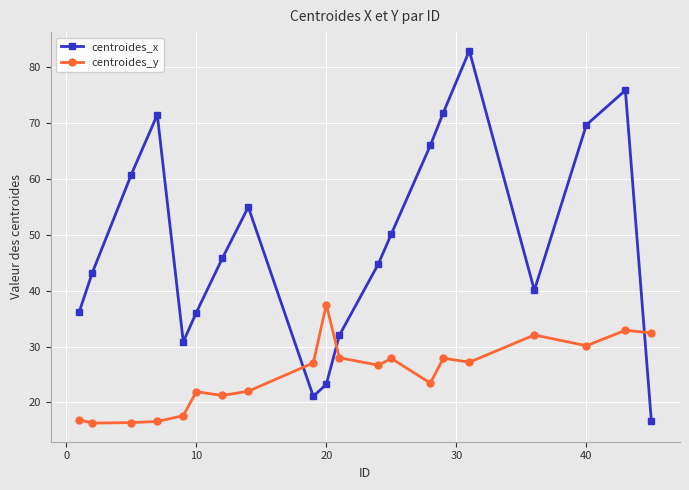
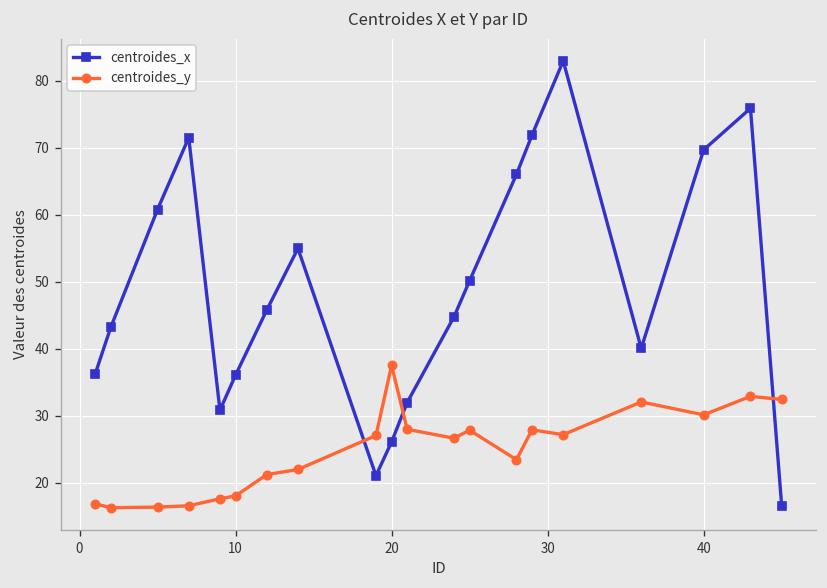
  {
    "centroides_x": {
      "10": 36,
-     "20": 23,
+     "20": 26,
      "40": 70
    },
    "centroides_y": {
-     "10": 22,
+     "10": 18,
      "20": 38,
      "40": 30
    }
  }
